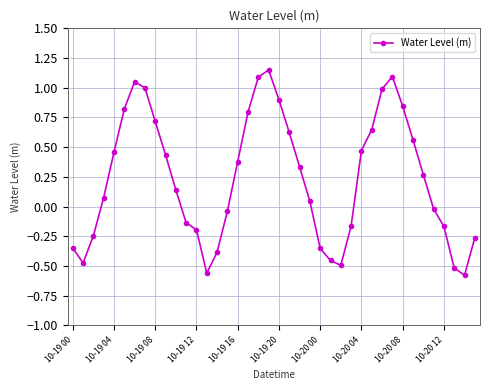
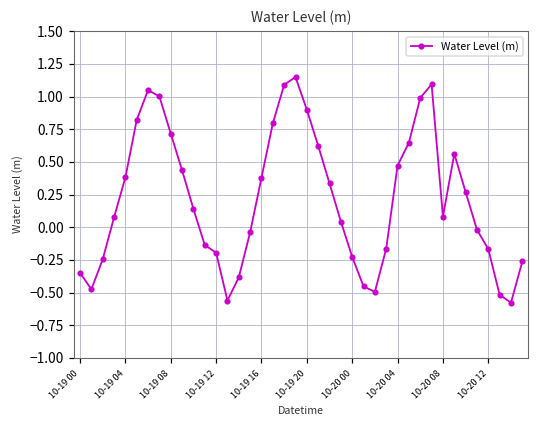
  {
    "10-19 00": -0.35,
-   "10-19 04": 0.46,
+   "10-19 04": 0.38,
    "10-19 08": 0.72,
    "10-19 12": -0.19,
    "10-19 16": 0.38,
    "10-19 20": 0.90,
-   "10-20 00": -0.35,
+   "10-20 00": -0.23,
    "10-20 04": 0.47,
-   "10-20 08": 0.85,
+   "10-20 08": 0.08,
    "10-20 12": -0.17
  }
